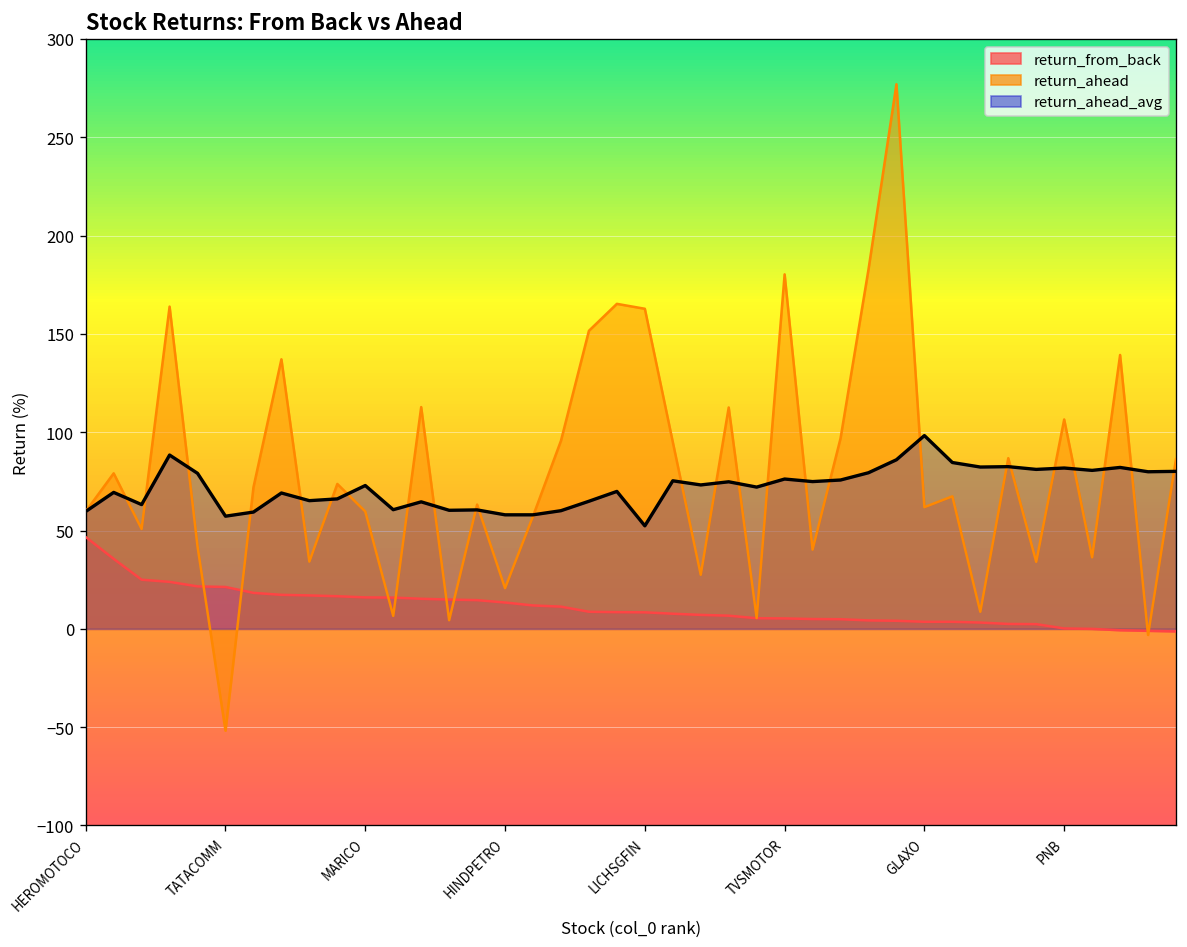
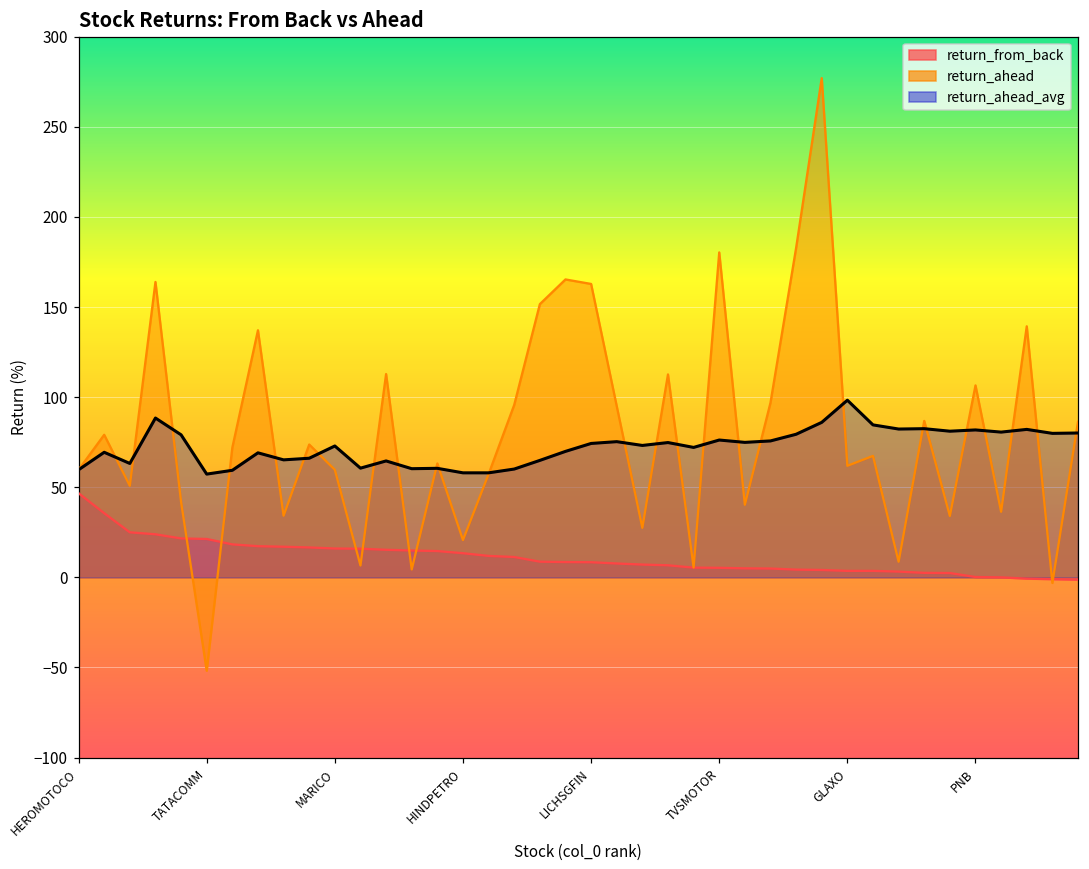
  {
    "return_ahead_avg": {
      "TATACOMM": 57,
      "MARICO": 73,
      "HINDPETRO": 58,
-     "LICHSGFIN": 52,
+     "LICHSGFIN": 74,
      "TVSMOTOR": 76,
      "GLAXO": 98,
      "PNB": 82
    }
  }
